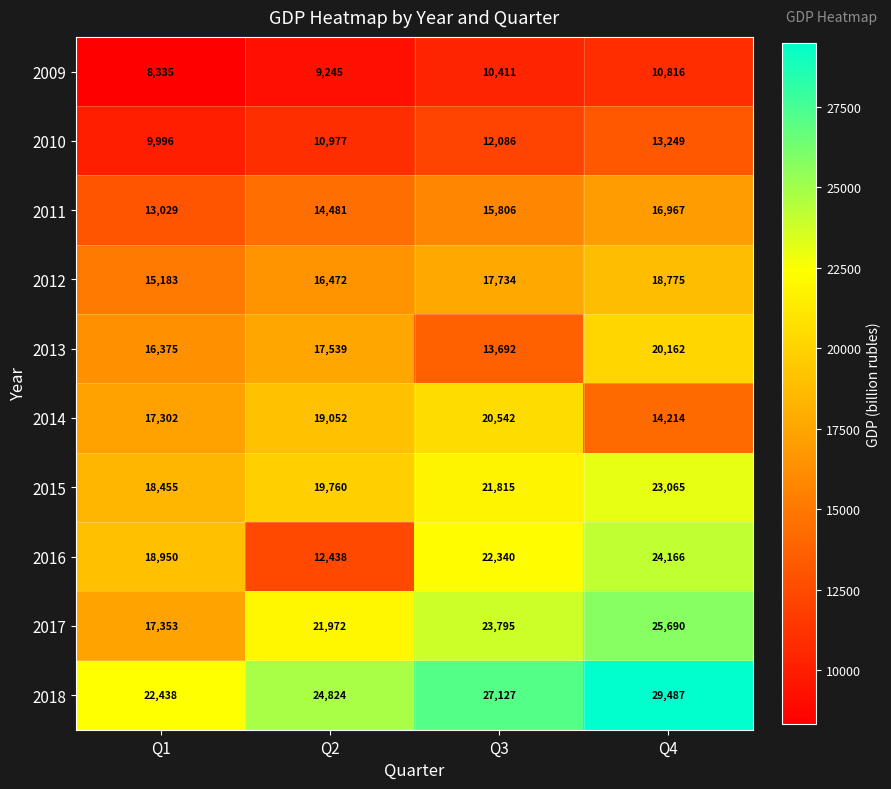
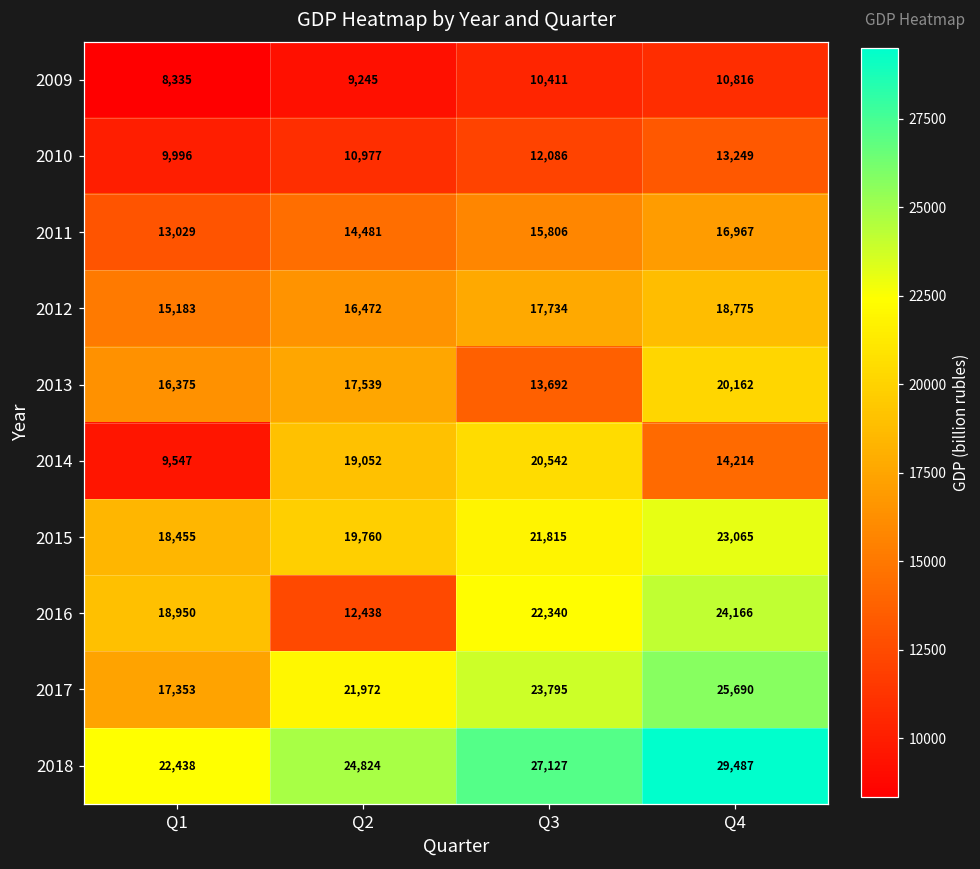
  {
    "2009": {
      "Q1": "8,335",
      "Q2": "9,245",
      "Q3": "10,411",
      "Q4": "10,816"
    },
    "2010": {
      "Q1": "9,996",
      "Q2": "10,977",
      "Q3": "12,086",
      "Q4": "13,249"
    },
    "2011": {
      "Q1": "13,029",
      "Q2": "14,481",
      "Q3": "15,806",
      "Q4": "16,967"
    },
    "2012": {
      "Q1": "15,183",
      "Q2": "16,472",
      "Q3": "17,734",
      "Q4": "18,775"
    },
    "2013": {
      "Q1": "16,375",
      "Q2": "17,539",
      "Q3": "13,692",
      "Q4": "20,162"
    },
    "2014": {
-     "Q1": "17,302",
+     "Q1": "9,547",
      "Q2": "19,052",
      "Q3": "20,542",
      "Q4": "14,214"
    },
    "2015": {
      "Q1": "18,455",
      "Q2": "19,760",
      "Q3": "21,815",
      "Q4": "23,065"
    },
    "2016": {
      "Q1": "18,950",
      "Q2": "12,438",
      "Q3": "22,340",
      "Q4": "24,166"
    },
    "2017": {
      "Q1": "17,353",
      "Q2": "21,972",
      "Q3": "23,795",
      "Q4": "25,690"
    },
    "2018": {
      "Q1": "22,438",
      "Q2": "24,824",
      "Q3": "27,127",
      "Q4": "29,487"
    }
  }
